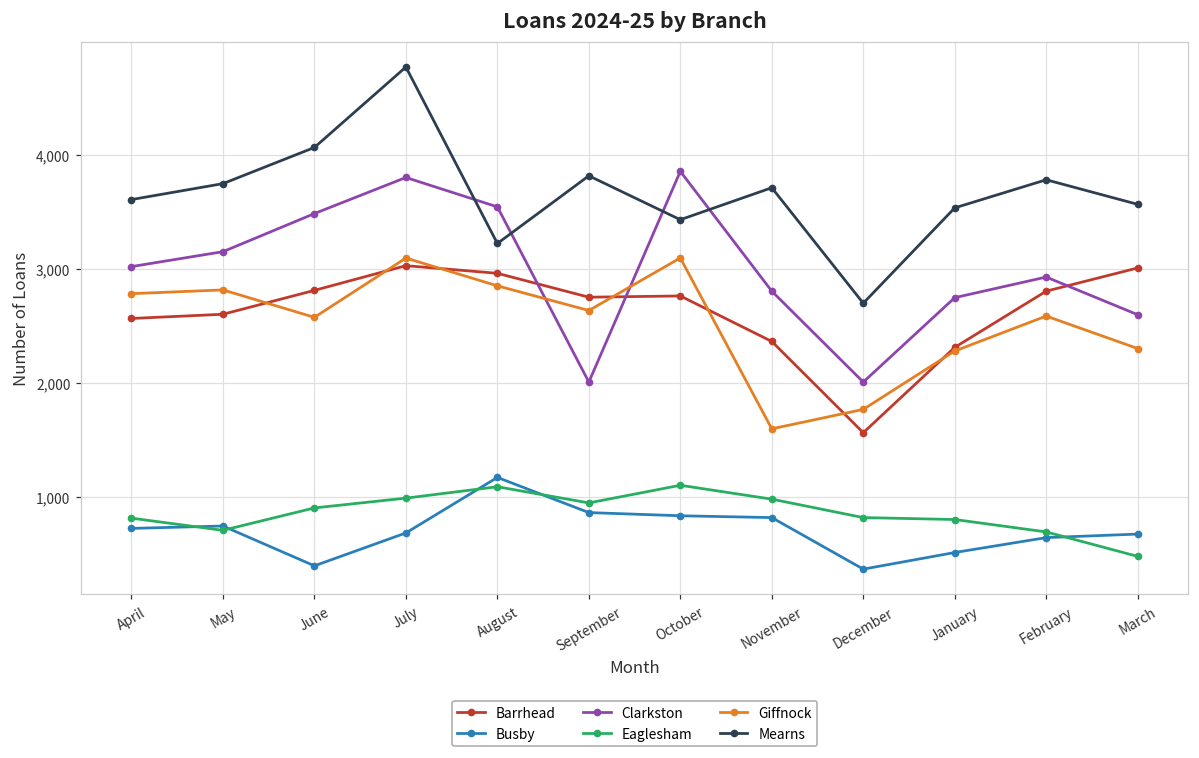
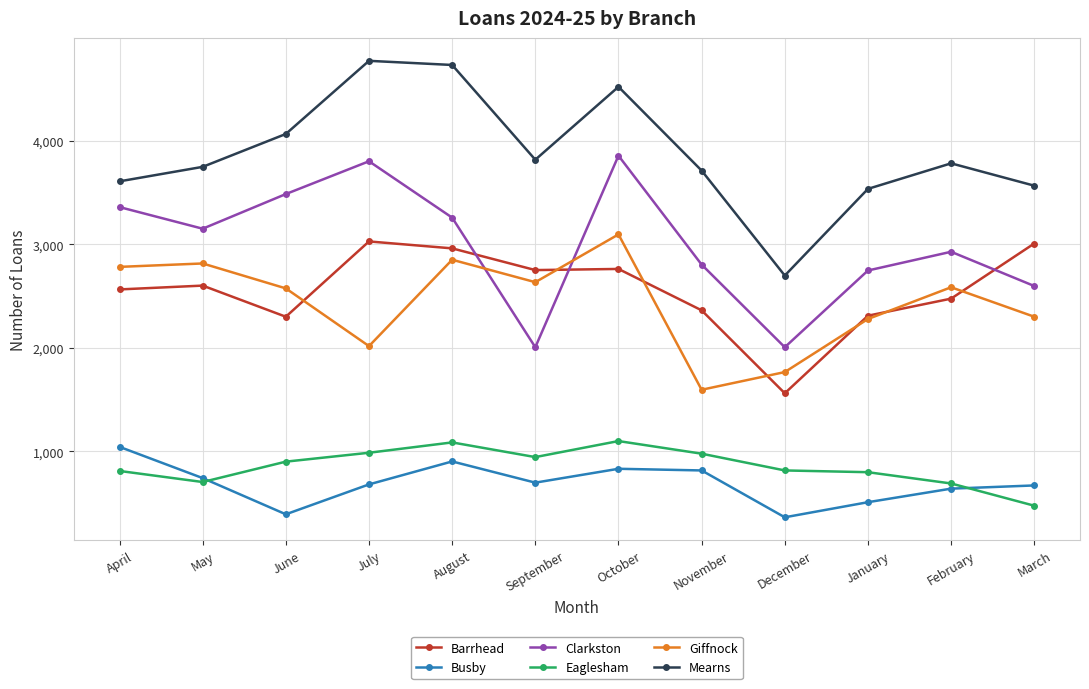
  {
    "Barrhead": {
      "April": "2,570",
      "May": "2,600",
-     "June": "2,810",
+     "June": "2,300",
      "July": "3,030",
      "August": "2,960",
      "September": "2,750",
      "October": "2,760",
      "November": "2,360",
      "December": "1,560",
      "January": "2,310",
-     "February": "2,810",
+     "February": "2,480",
      "March": "3,010"
    },
    "Busby": {
-     "April": "720",
+     "April": "1,040",
      "May": "740",
      "June": "390",
      "July": "680",
-     "August": "1,170",
-     "September": "860",
+     "August": "900",
+     "September": "700",
      "October": "830",
      "November": "820",
      "December": "360",
      "January": "510",
      "February": "640",
      "March": "670"
    },
    "Clarkston": {
-     "April": "3,020",
+     "April": "3,360",
      "May": "3,150",
      "June": "3,490",
      "July": "3,800",
-     "August": "3,550",
+     "August": "3,260",
      "September": "2,010",
      "October": "3,860",
      "November": "2,810",
      "December": "2,010",
      "January": "2,750",
      "February": "2,930",
      "March": "2,600"
    },
    "Eaglesham": {
      "April": "810",
      "May": "700",
      "June": "900",
      "July": "990",
      "August": "1,090",
      "September": "940",
      "October": "1,100",
      "November": "980",
      "December": "820",
      "January": "800",
      "February": "690",
      "March": "470"
    },
    "Giffnock": {
      "April": "2,780",
      "May": "2,820",
      "June": "2,580",
-     "July": "3,100",
+     "July": "2,020",
      "August": "2,850",
      "September": "2,640",
      "October": "3,100",
      "November": "1,600",
      "December": "1,770",
      "January": "2,280",
      "February": "2,590",
      "March": "2,300"
    },
    "Mearns": {
      "April": "3,610",
      "May": "3,750",
      "June": "4,070",
      "July": "4,780",
-     "August": "3,220",
+     "August": "4,740",
      "September": "3,820",
-     "October": "3,430",
+     "October": "4,520",
      "November": "3,710",
      "December": "2,700",
      "January": "3,540",
      "February": "3,780",
      "March": "3,570"
    }
  }
